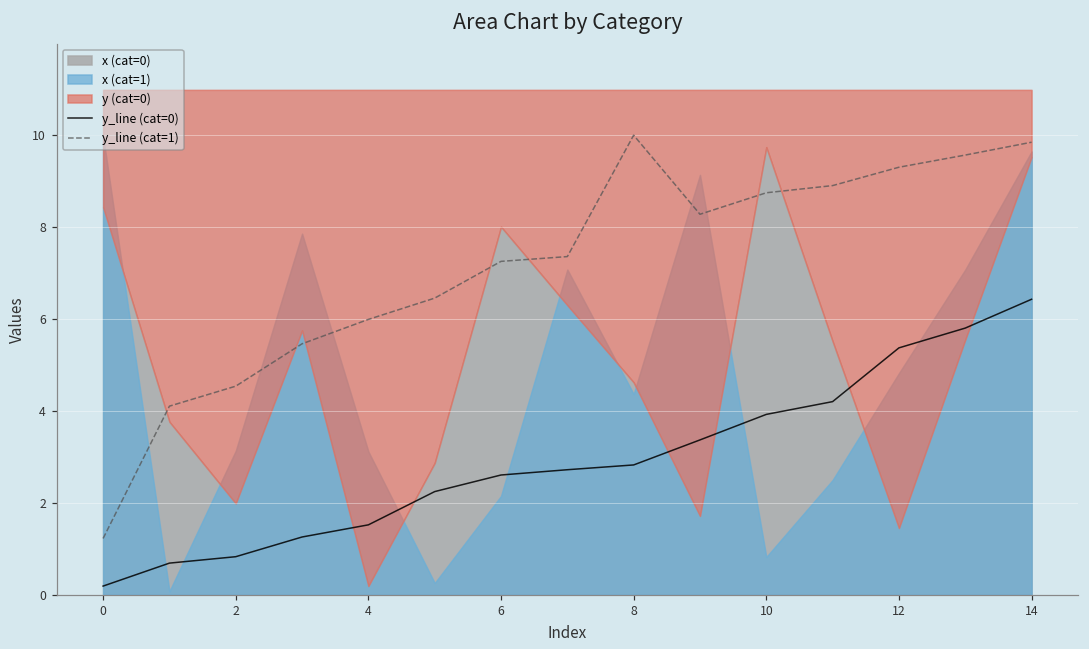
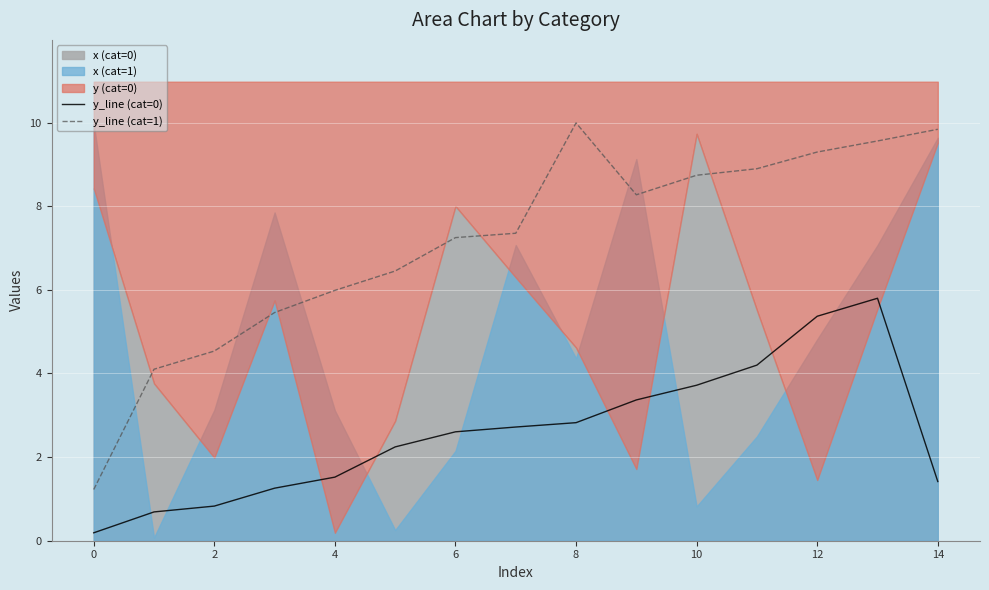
  {
    "y_line (cat=0)": {
      "0": 0.2,
      "2": 0.8,
      "4": 1.5,
      "6": 2.6,
      "8": 2.8,
-     "10": 3.9,
+     "10": 3.7,
      "12": 5.4,
-     "14": 6.4
+     "14": 1.4
    },
    "x (cat=0)": {
      "0": 8.4,
      "2": 2.0,
      "4": 0.2,
      "6": 8.0,
      "8": 4.6,
      "10": 9.7,
      "12": 1.5,
      "14": 9.5
    },
    "y_line (cat=1)": {
      "0": 1.2,
      "2": 4.5,
      "4": 6.0,
      "6": 7.2,
      "8": 10.0,
      "10": 8.7,
      "12": 9.3,
      "14": 9.8
    },
    "x (cat=1)": {
      "2": 3.1,
      "4": 3.1,
      "6": 2.1,
      "8": 4.4,
      "10": 0.8,
      "12": 4.8,
      "14": 9.6
    },
    "y (cat=0)": {
      "2": 9.0,
      "4": 10.8,
      "6": 3.0,
      "8": 6.4,
      "10": 1.2,
      "12": 9.5,
      "14": 1.5
    }
  }
